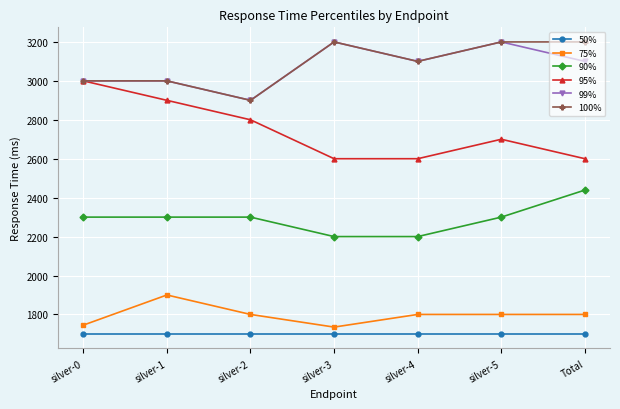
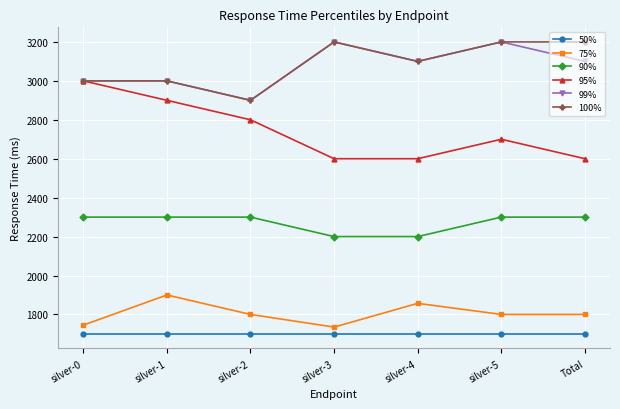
  {
    "50%": {
      "silver-0": 1700,
      "silver-1": 1700,
      "silver-2": 1700,
      "silver-3": 1700,
      "silver-4": 1700,
      "silver-5": 1700,
      "Total": 1700
    },
    "75%": {
      "silver-0": 1750,
      "silver-1": 1900,
      "silver-2": 1800,
      "silver-3": 1740,
-     "silver-4": 1800,
+     "silver-4": 1860,
      "silver-5": 1800,
      "Total": 1800
    },
    "90%": {
      "silver-0": 2300,
      "silver-1": 2300,
      "silver-2": 2300,
      "silver-3": 2200,
      "silver-4": 2200,
      "silver-5": 2300,
-     "Total": 2440
+     "Total": 2300
    },
    "95%": {
      "silver-1": 2900,
      "silver-2": 2800,
      "silver-3": 2600,
      "silver-4": 2600,
      "silver-5": 2700,
      "Total": 2600
    }
  }
